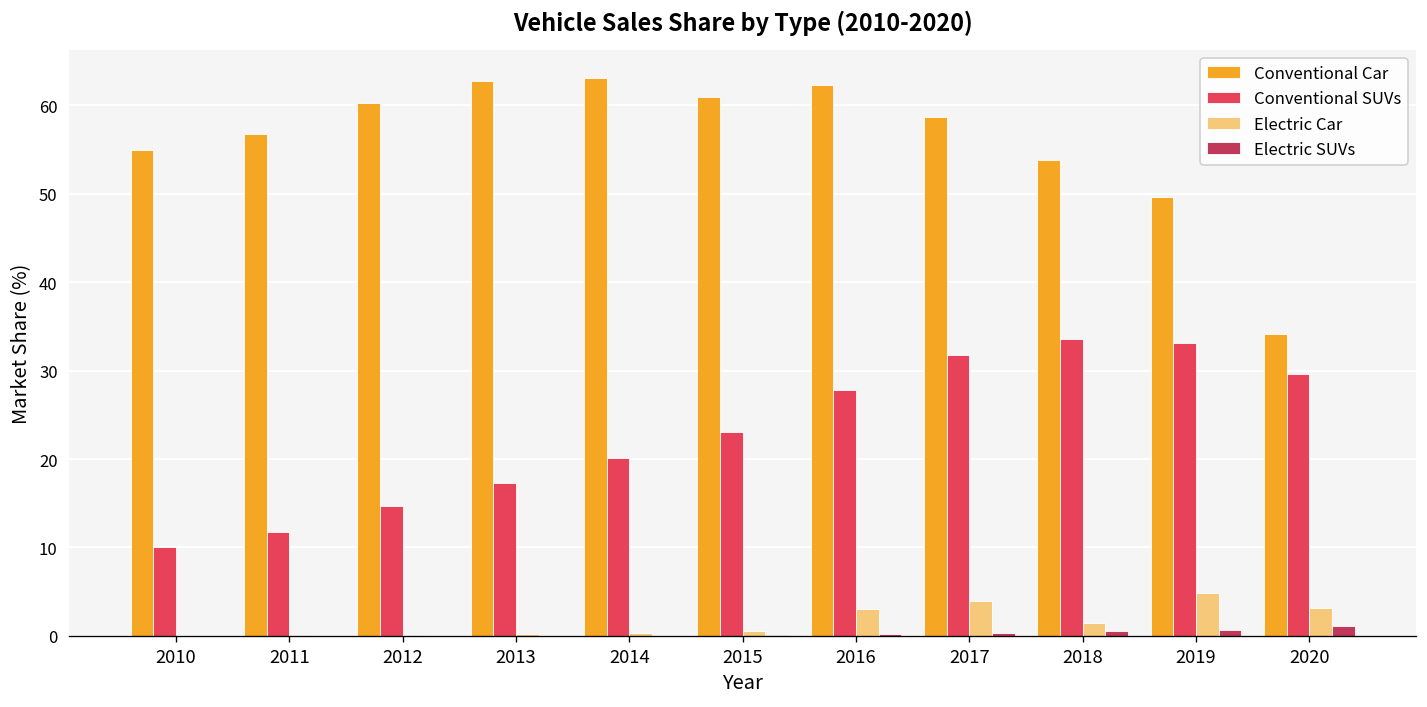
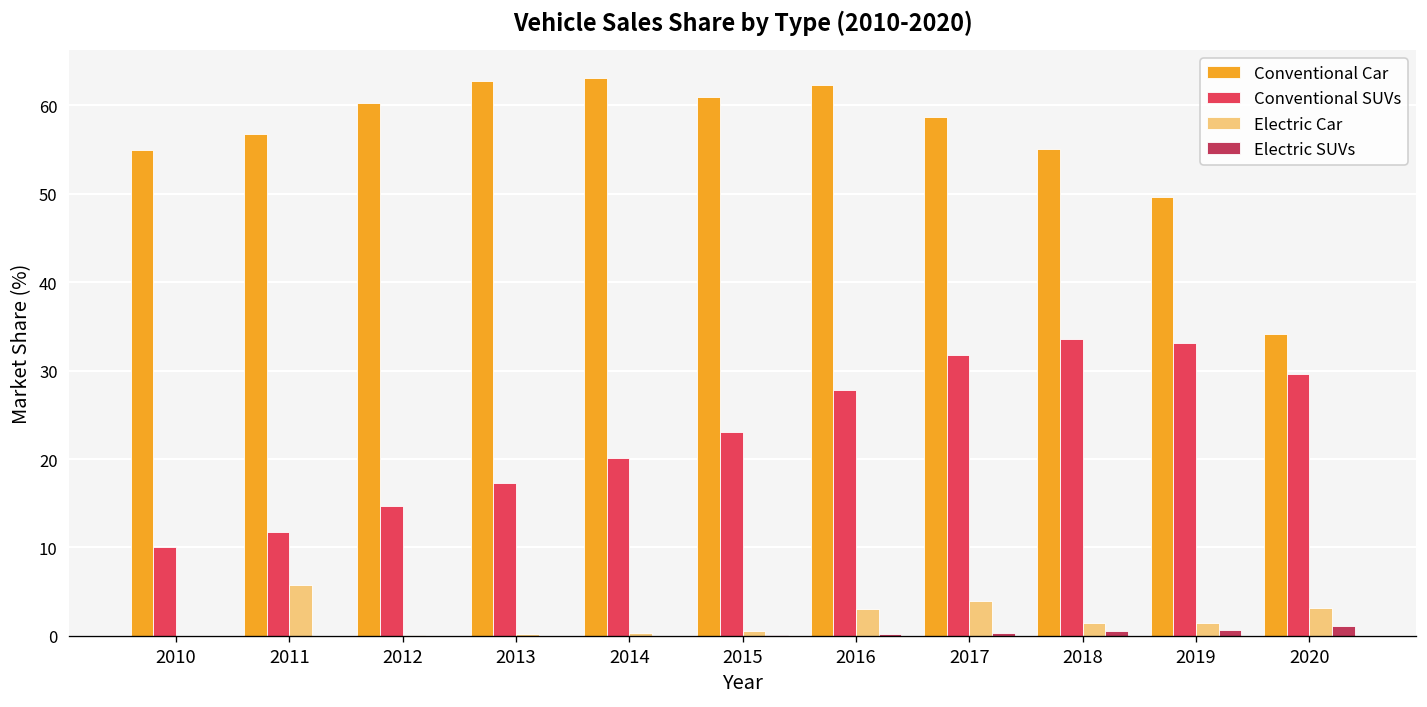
  {
    "Conventional Car": {
      "2010": 55,
      "2011": 57,
      "2012": 60,
      "2013": 63,
      "2014": 63,
      "2015": 61,
      "2016": 62,
      "2017": 59,
-     "2018": 54,
+     "2018": 55,
      "2019": 50,
      "2020": 34
    },
    "Electric Car": {
      "2010": 0,
-     "2011": 0,
+     "2011": 6,
      "2015": 1,
      "2016": 3,
      "2017": 4,
      "2018": 2,
-     "2019": 5,
+     "2019": 2,
      "2020": 3
    }
  }
